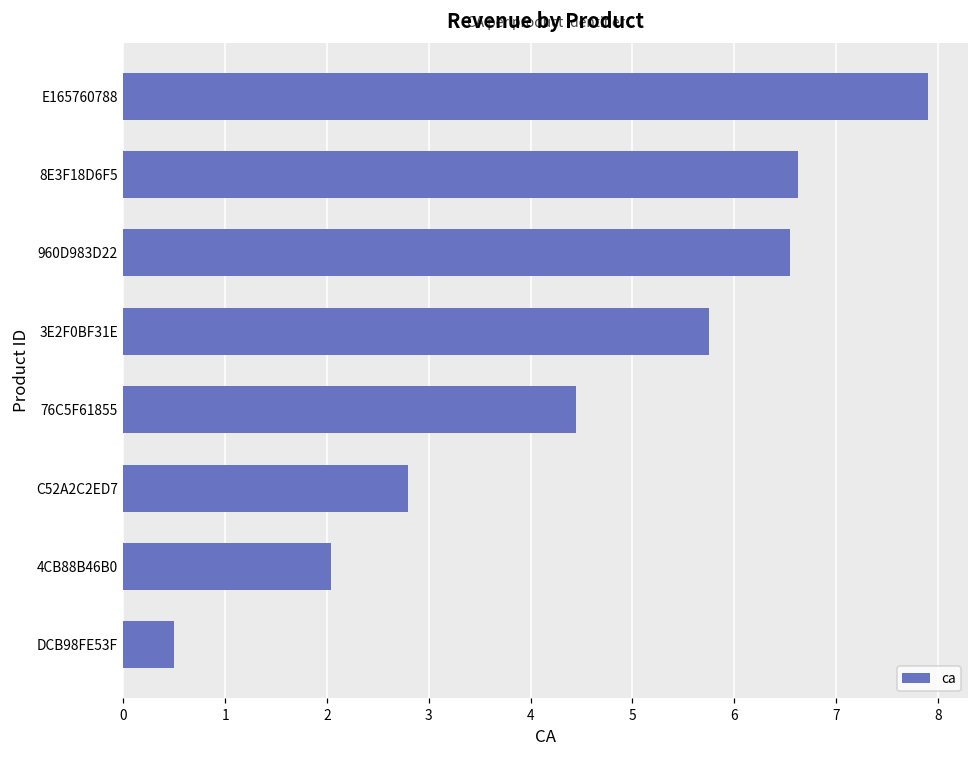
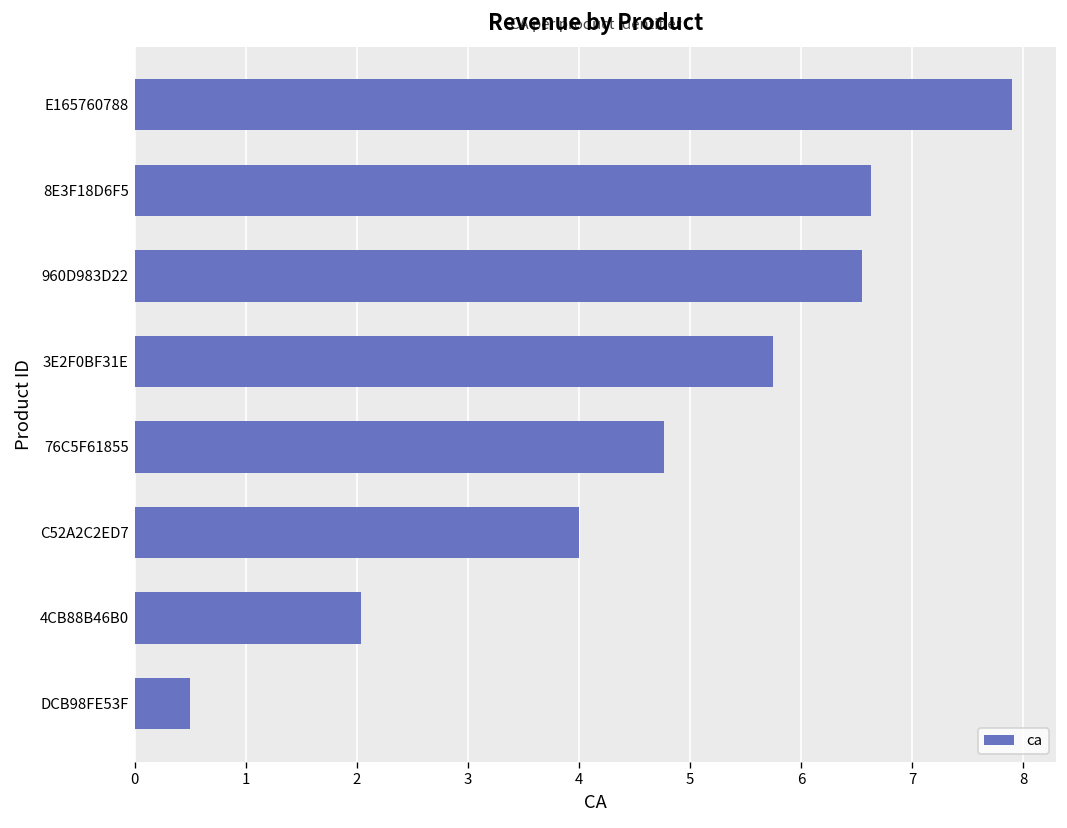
  {
    "E165760788": 7.9,
    "8E3F18D6F5": 6.6,
    "960D983D22": 6.6,
    "3E2F0BF31E": 5.8,
-   "76C5F61855": 4.5,
-   "C52A2C2ED7": 2.8,
+   "76C5F61855": 4.8,
+   "C52A2C2ED7": 4.0,
    "4CB88B46B0": 2.0,
    "DCB98FE53F": 0.5
  }
